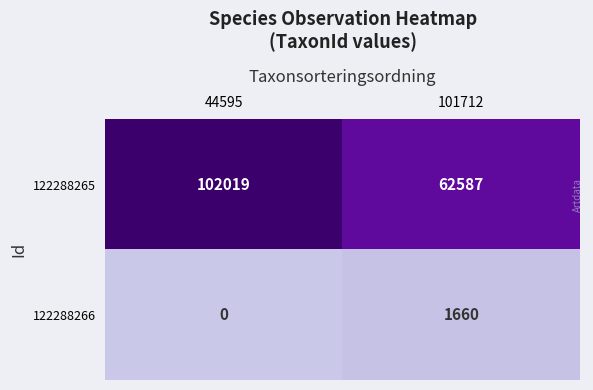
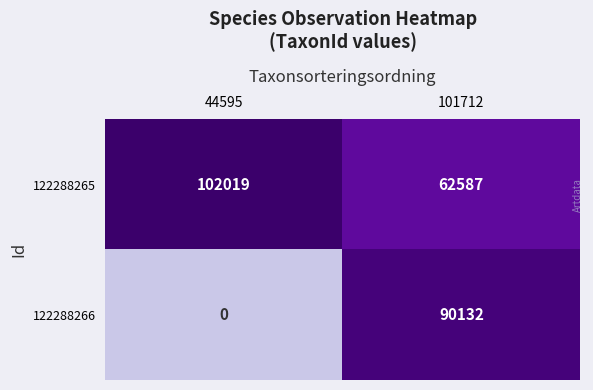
  {
    "122288265": {
      "44595": 102019,
      "101712": 62587
    },
    "122288266": {
      "44595": 0,
-     "101712": 1660
+     "101712": 90132
    }
  }
